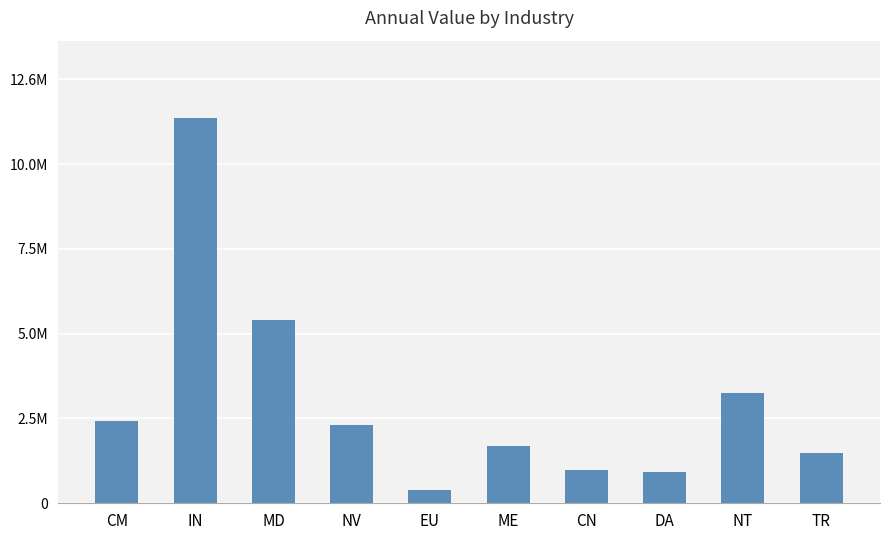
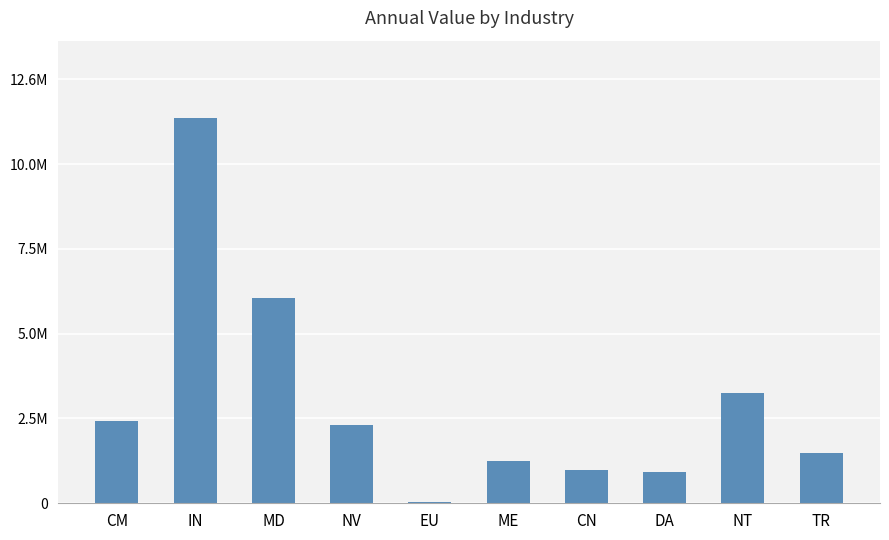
  {
    "CM": 2500000,
    "IN": 11500000,
-   "MD": 5400000,
+   "MD": 6100000,
    "NV": 2300000,
-   "EU": 400000,
-   "ME": 1700000,
+   "EU": 0,
+   "ME": 1300000,
    "CN": 1000000,
    "DA": 900000,
    "NT": 3300000,
    "TR": 1500000
  }
